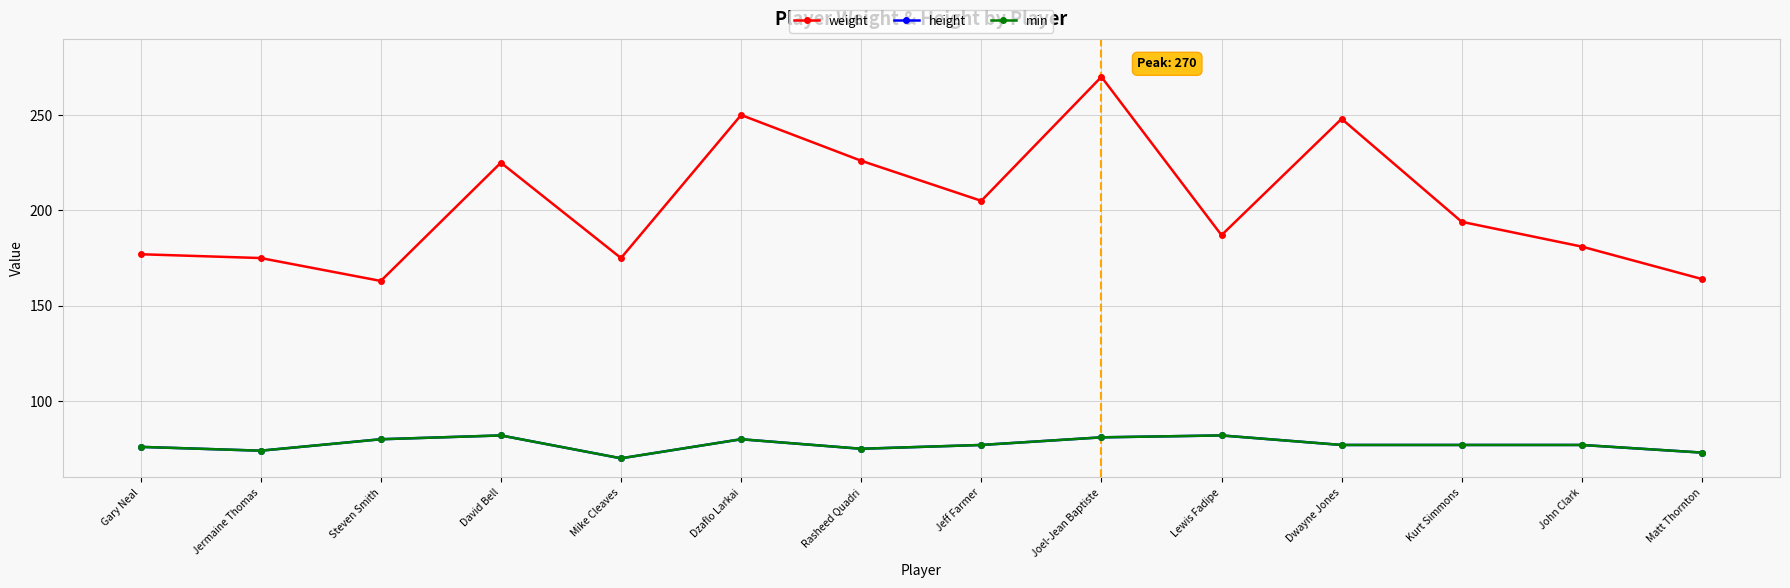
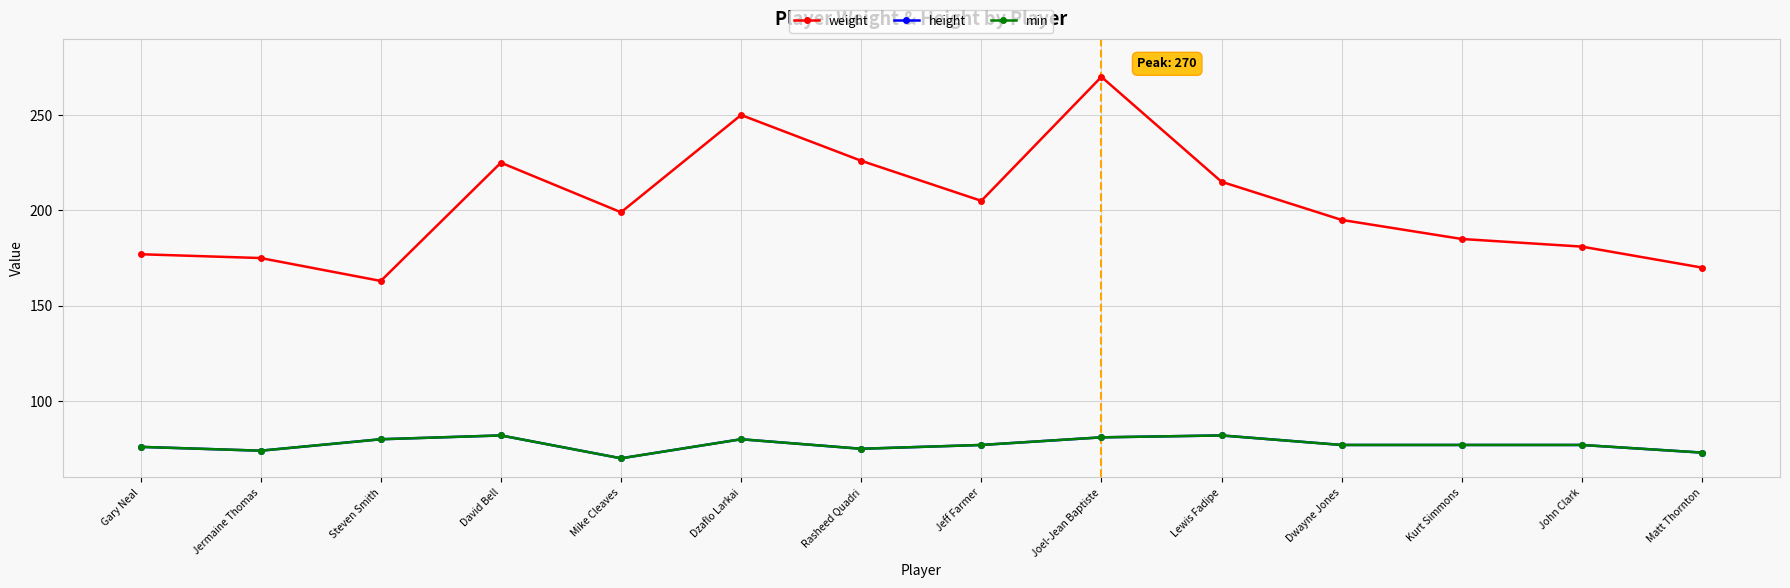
  {
    "weight": {
      "Gary Neal": 177,
      "Jermaine Thomas": 175,
      "Steven Smith": 163,
      "David Bell": 225,
-     "Mike Cleaves": 175,
+     "Mike Cleaves": 199,
      "Dzaflo Larkai": 250,
      "Rasheed Quadri": 226,
      "Jeff Farmer": 205,
      "Joel-Jean Baptiste": 270,
-     "Lewis Fadipe": 187,
-     "Dwayne Jones": 248,
-     "Kurt Simmons": 194,
+     "Lewis Fadipe": 215,
+     "Dwayne Jones": 195,
+     "Kurt Simmons": 185,
      "John Clark": 181,
-     "Matt Thornton": 164
+     "Matt Thornton": 170
    },
    "min": {
      "Gary Neal": 76,
      "Jermaine Thomas": 74,
      "Steven Smith": 80,
      "David Bell": 82,
      "Mike Cleaves": 70,
      "Dzaflo Larkai": 80,
      "Rasheed Quadri": 75,
      "Jeff Farmer": 77,
      "Joel-Jean Baptiste": 81,
      "Lewis Fadipe": 82,
      "Dwayne Jones": 77,
      "Kurt Simmons": 77,
      "John Clark": 77,
      "Matt Thornton": 73
    }
  }
